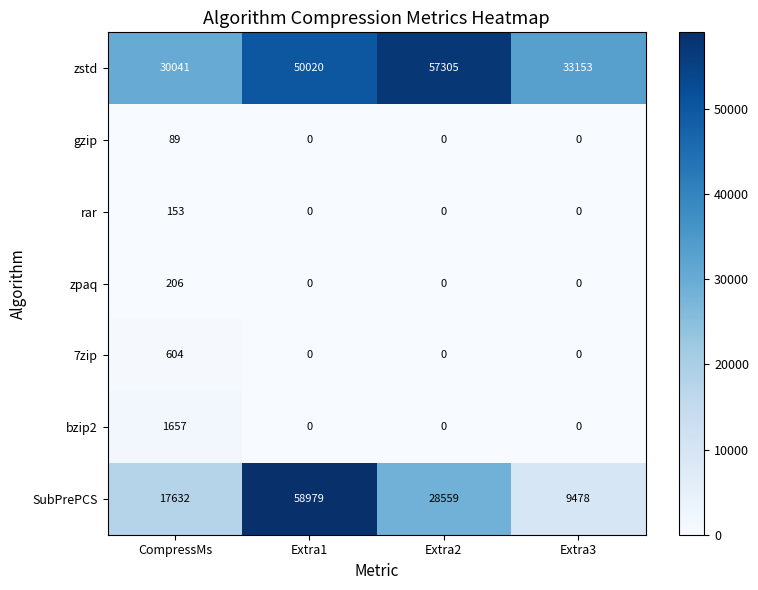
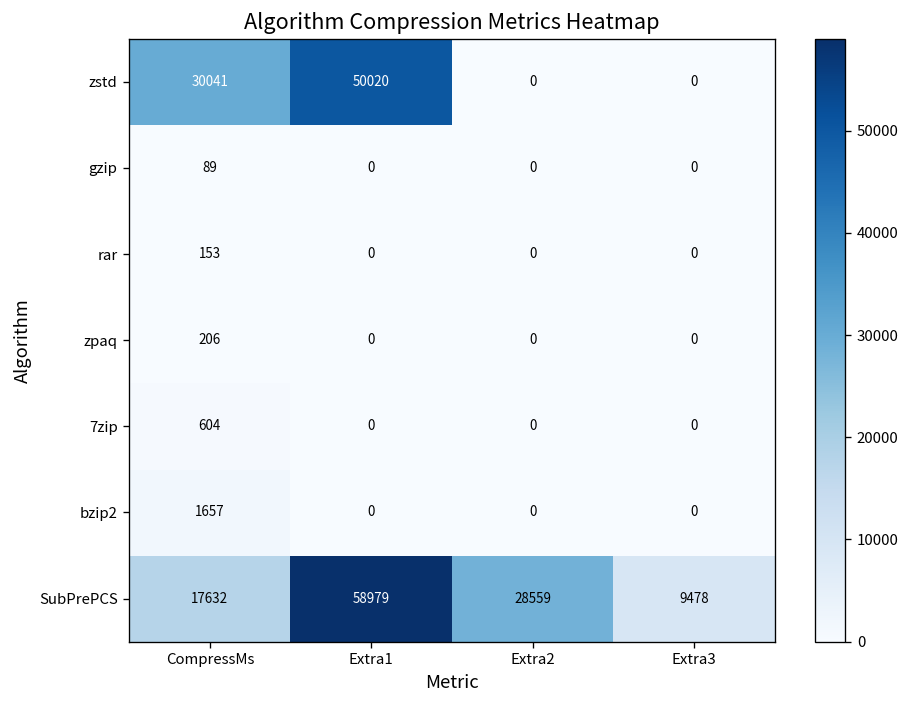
  {
    "zstd": {
      "CompressMs": 30041,
      "Extra1": 50020,
-     "Extra2": 57305,
-     "Extra3": 33153
+     "Extra2": 0,
+     "Extra3": 0
    },
    "gzip": {
      "CompressMs": 89,
      "Extra1": 0,
      "Extra2": 0,
      "Extra3": 0
    },
    "rar": {
      "CompressMs": 153,
      "Extra1": 0,
      "Extra2": 0,
      "Extra3": 0
    },
    "zpaq": {
      "CompressMs": 206,
      "Extra1": 0,
      "Extra2": 0,
      "Extra3": 0
    },
    "7zip": {
      "CompressMs": 604,
      "Extra1": 0,
      "Extra2": 0,
      "Extra3": 0
    },
    "bzip2": {
      "CompressMs": 1657,
      "Extra1": 0,
      "Extra2": 0,
      "Extra3": 0
    },
    "SubPrePCS": {
      "CompressMs": 17632,
      "Extra1": 58979,
      "Extra2": 28559,
      "Extra3": 9478
    }
  }
